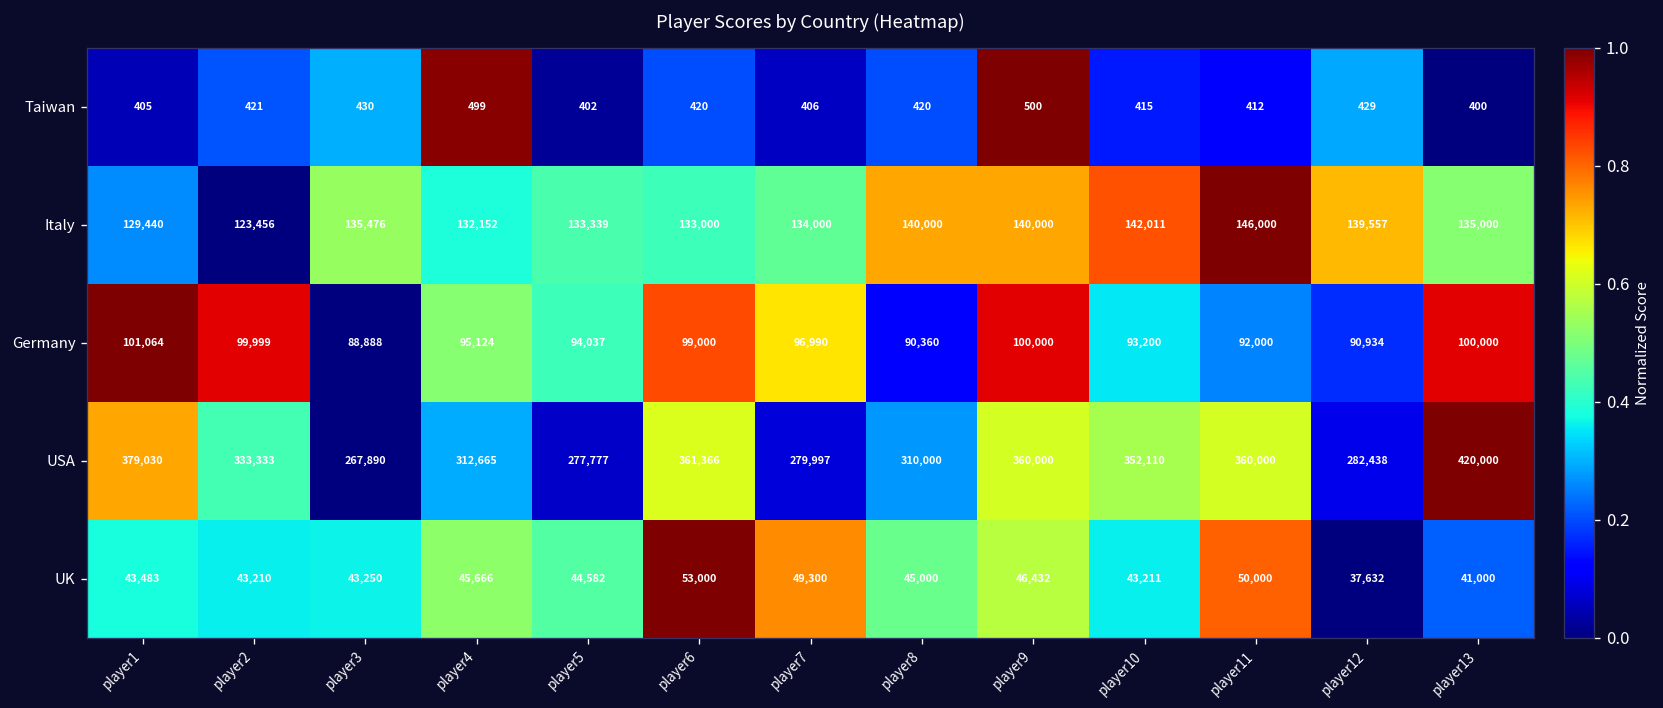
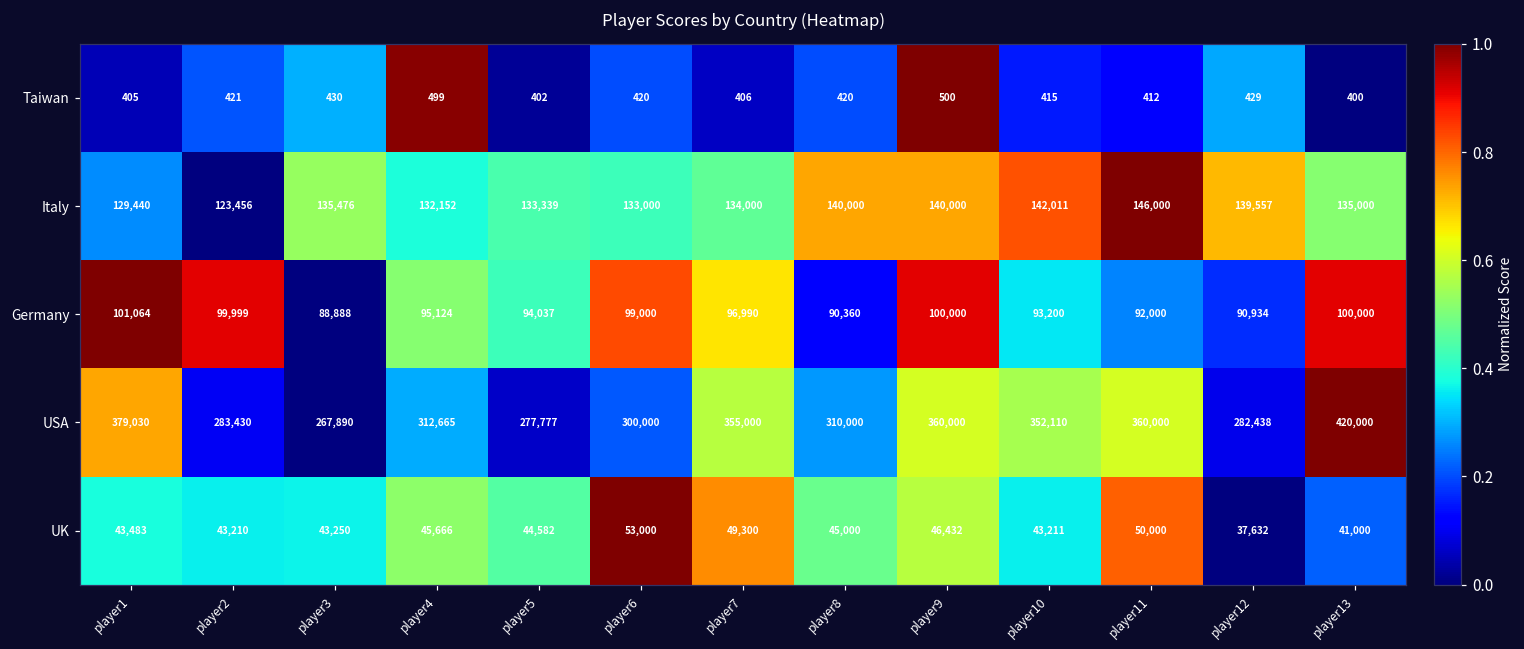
  {
    "Taiwan": {
      "player1": "405",
      "player2": "421",
      "player3": "430",
      "player4": "499",
      "player5": "402",
      "player6": "420",
      "player7": "406",
      "player8": "420",
      "player9": "500",
      "player10": "415",
      "player11": "412",
      "player12": "429",
      "player13": "400"
    },
    "Italy": {
      "player1": "129,440",
      "player2": "123,456",
      "player3": "135,476",
      "player4": "132,152",
      "player5": "133,339",
      "player6": "133,000",
      "player7": "134,000",
      "player8": "140,000",
      "player9": "140,000",
      "player10": "142,011",
      "player11": "146,000",
      "player12": "139,557",
      "player13": "135,000"
    },
    "Germany": {
      "player1": "101,064",
      "player2": "99,999",
      "player3": "88,888",
      "player4": "95,124",
      "player5": "94,037",
      "player6": "99,000",
      "player7": "96,990",
      "player8": "90,360",
      "player9": "100,000",
      "player10": "93,200",
      "player11": "92,000",
      "player12": "90,934",
      "player13": "100,000"
    },
    "USA": {
      "player1": "379,030",
-     "player2": "333,333",
+     "player2": "283,430",
      "player3": "267,890",
      "player4": "312,665",
      "player5": "277,777",
-     "player6": "361,366",
-     "player7": "279,997",
+     "player6": "300,000",
+     "player7": "355,000",
      "player8": "310,000",
      "player9": "360,000",
      "player10": "352,110",
      "player11": "360,000",
      "player12": "282,438",
      "player13": "420,000"
    },
    "UK": {
      "player1": "43,483",
      "player2": "43,210",
      "player3": "43,250",
      "player4": "45,666",
      "player5": "44,582",
      "player6": "53,000",
      "player7": "49,300",
      "player8": "45,000",
      "player9": "46,432",
      "player10": "43,211",
      "player11": "50,000",
      "player12": "37,632",
      "player13": "41,000"
    }
  }
